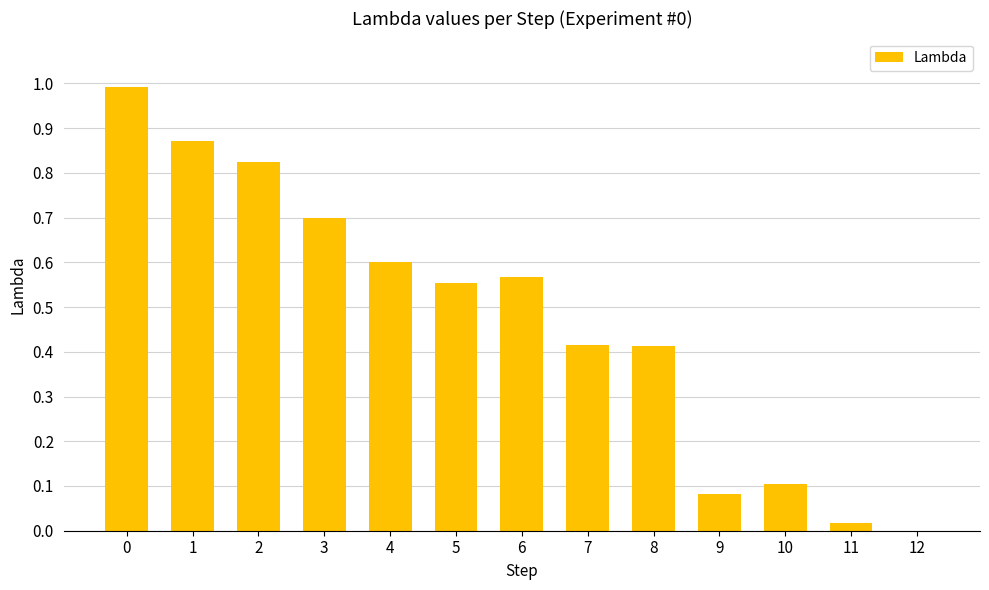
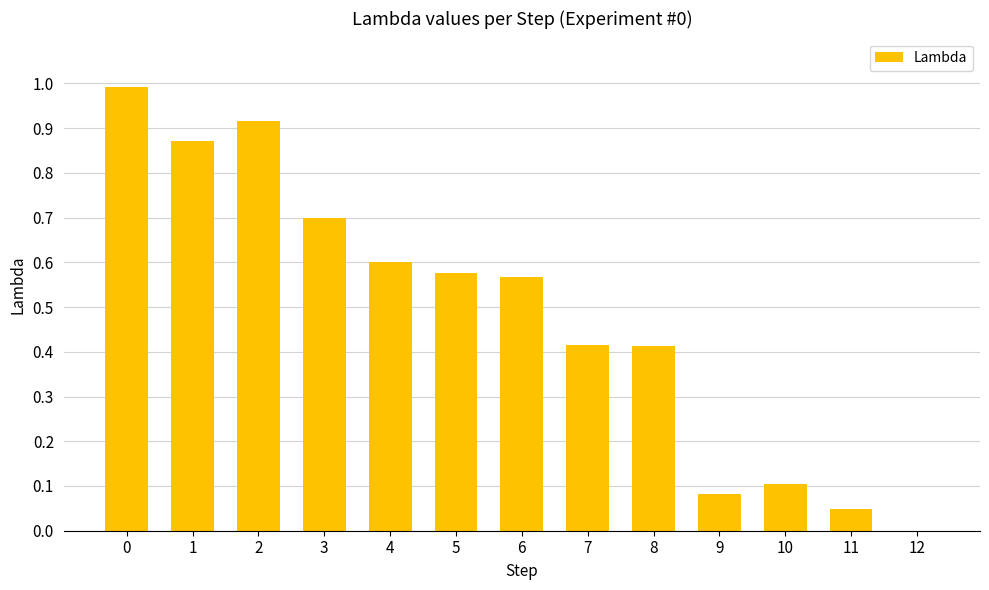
  {
    "0": 0.99,
    "1": 0.87,
-   "2": 0.82,
+   "2": 0.92,
    "3": 0.70,
    "4": 0.60,
-   "5": 0.55,
+   "5": 0.58,
    "6": 0.57,
    "7": 0.42,
    "8": 0.41,
    "9": 0.08,
    "10": 0.11,
-   "11": 0.02,
+   "11": 0.05,
    "12": 0.00
  }
